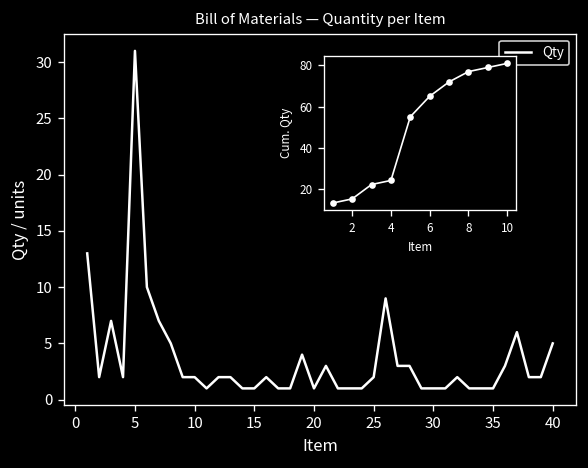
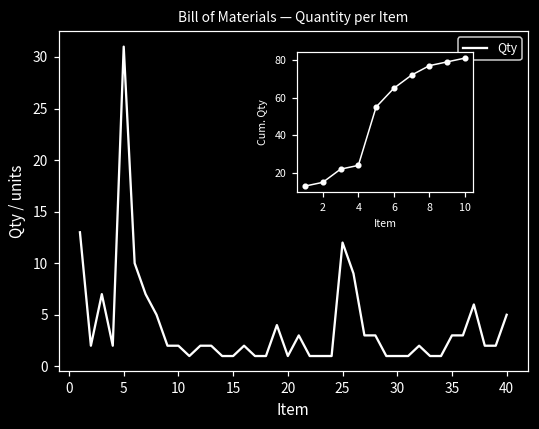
  {
    "Bill of Materials — Quantity per Item": {
      "5": 31,
      "10": 2,
      "15": 1,
      "20": 1,
-     "25": 2,
+     "25": 12,
      "30": 1,
-     "35": 1,
+     "35": 3,
      "40": 5
    }
  }
